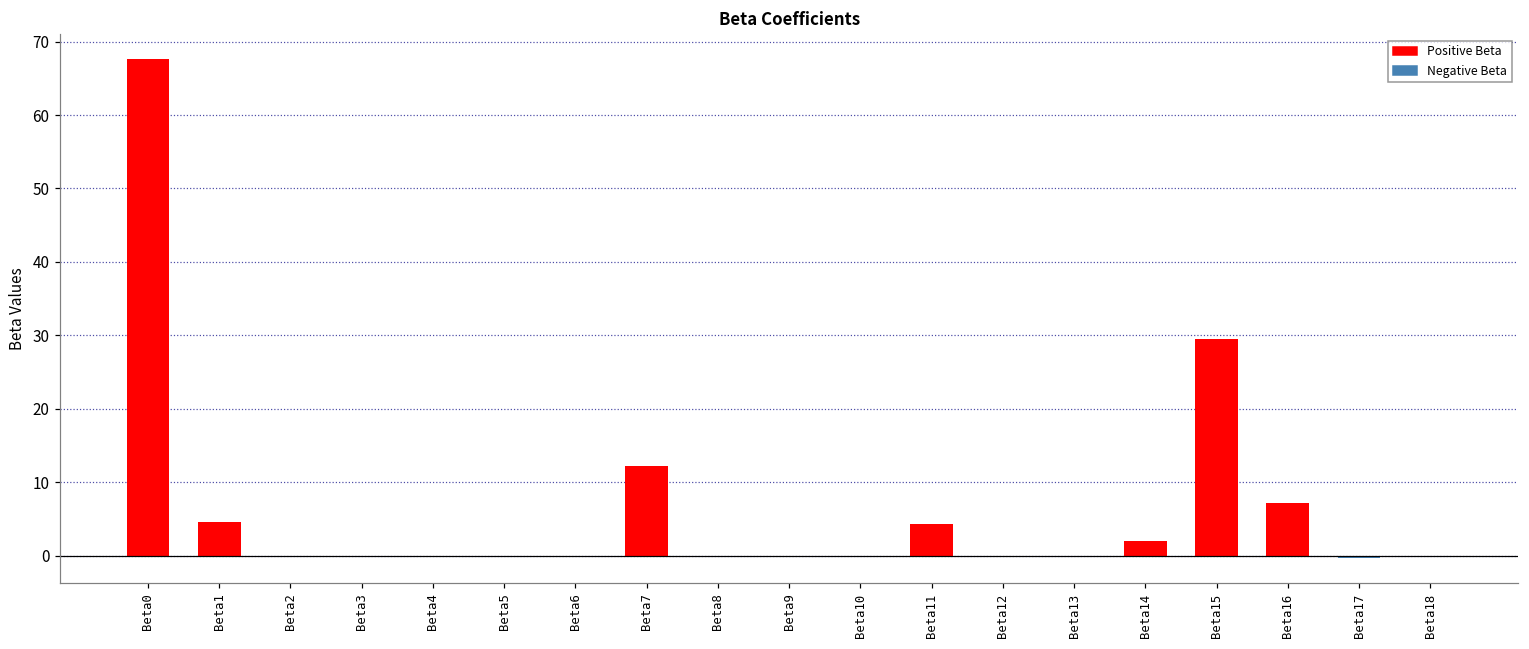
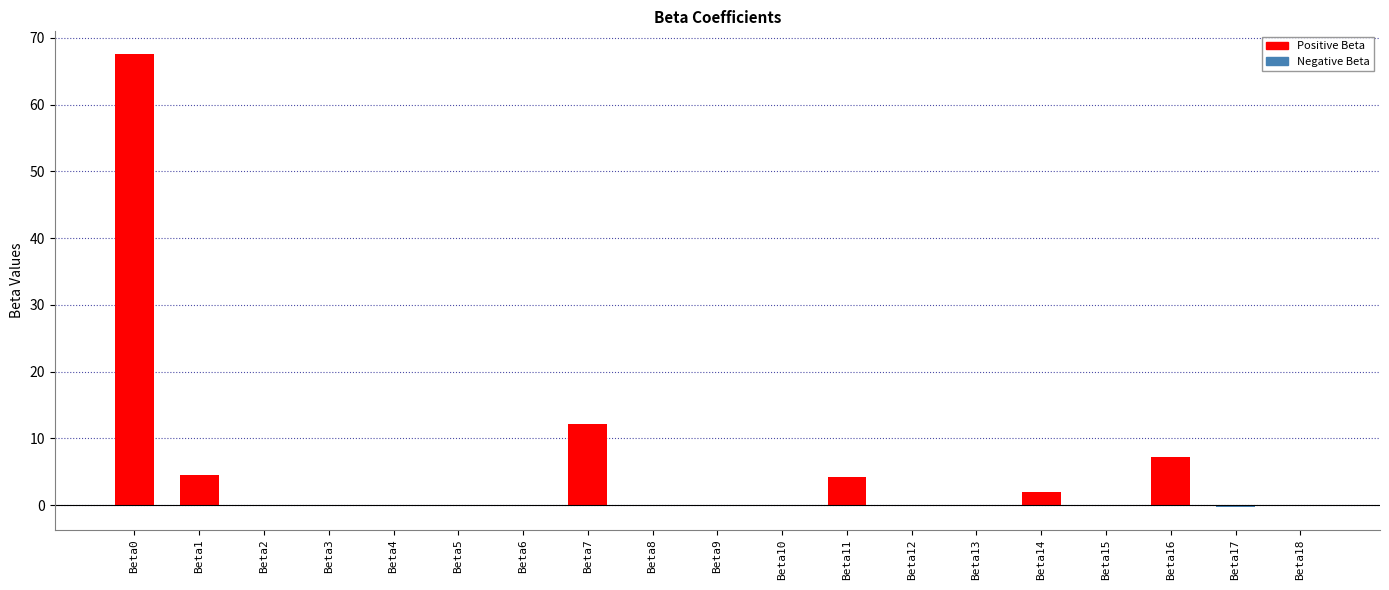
  {
    "Beta0": 68,
    "Beta1": 5,
    "Beta7": 12,
    "Beta11": 4,
    "Beta14": 2,
-   "Beta15": 29,
+   "Beta15": 0,
    "Beta16": 7
  }
